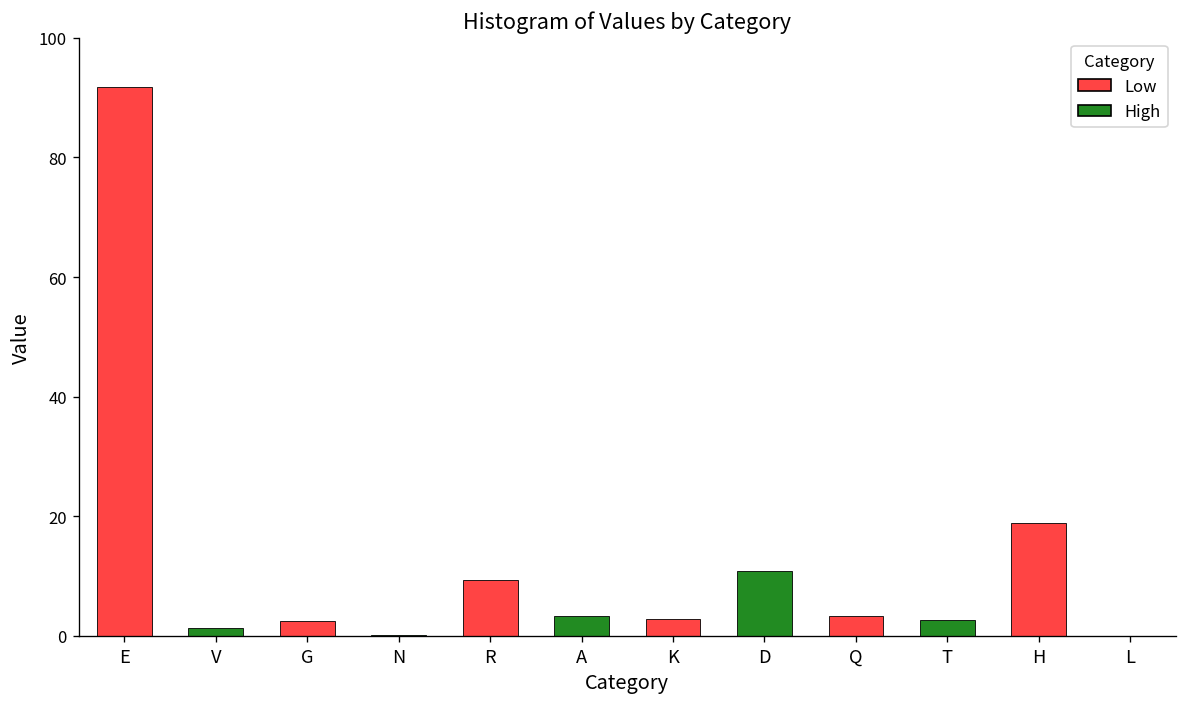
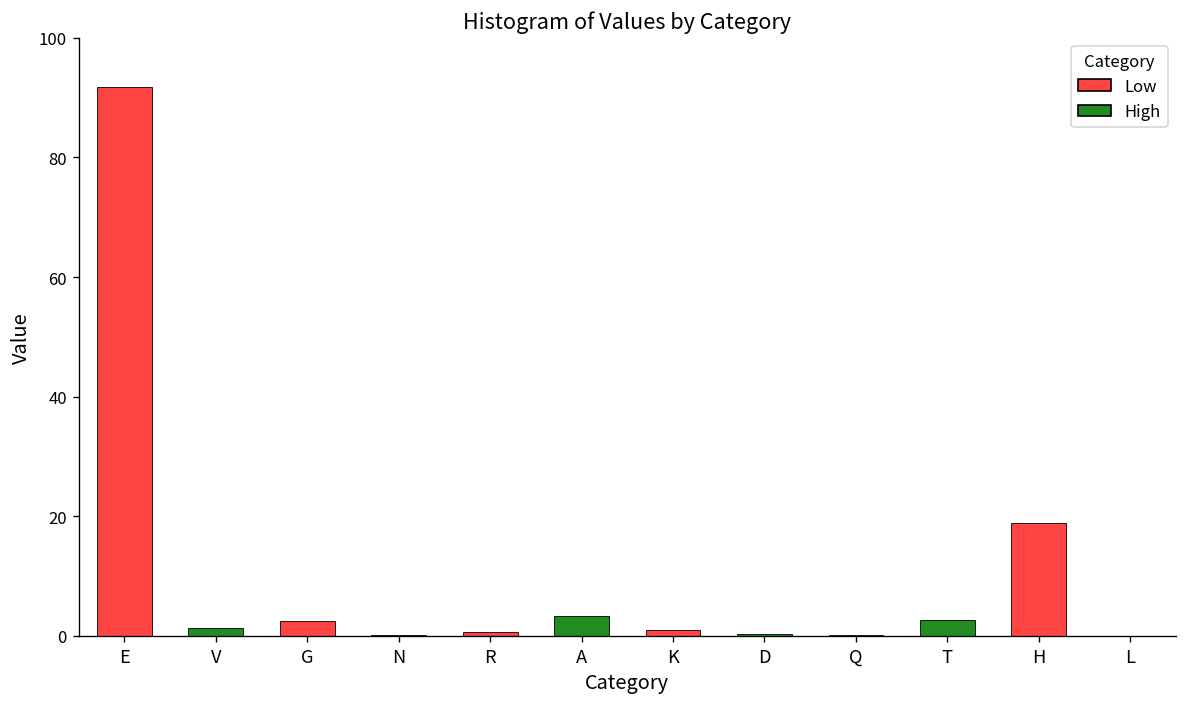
  {
    "E": 92,
    "V": 1,
    "G": 3,
-   "R": 9,
+   "R": 1,
    "A": 3,
-   "K": 3,
-   "D": 11,
-   "Q": 3,
+   "K": 1,
+   "D": 0,
+   "Q": 0,
    "T": 3,
    "H": 19
  }
